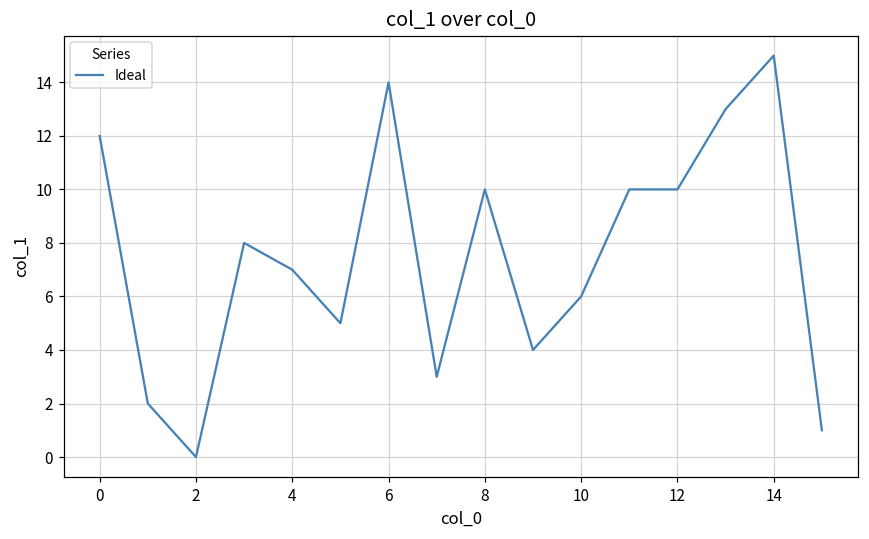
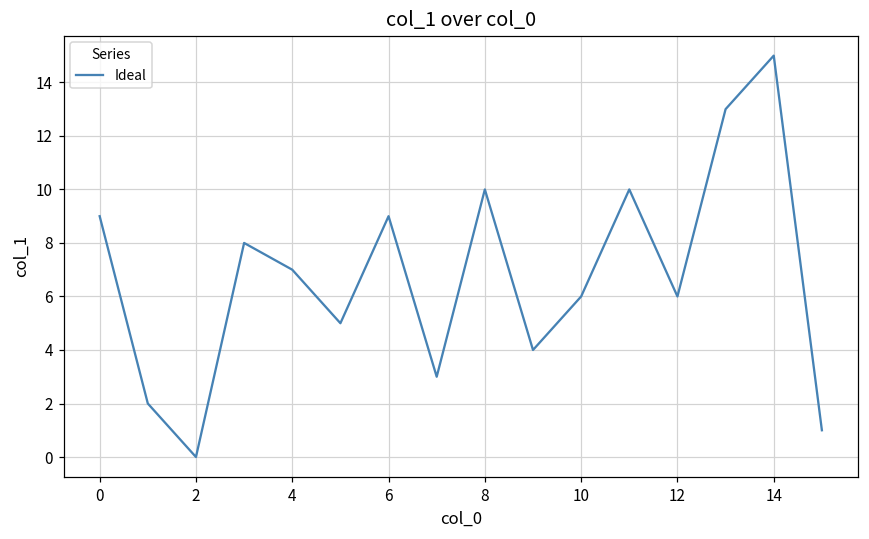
  {
-   "0": 12,
+   "0": 9,
    "2": 0,
    "4": 7,
-   "6": 14,
+   "6": 9,
    "8": 10,
    "10": 6,
-   "12": 10,
+   "12": 6,
    "14": 15
  }
